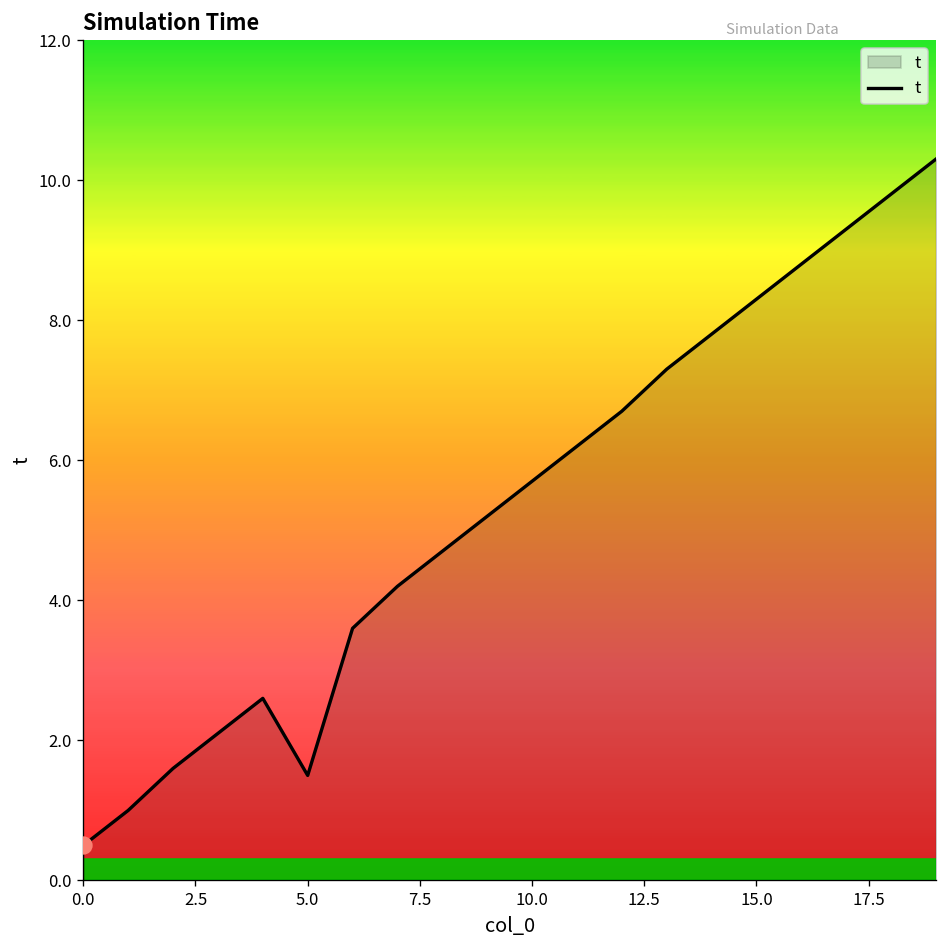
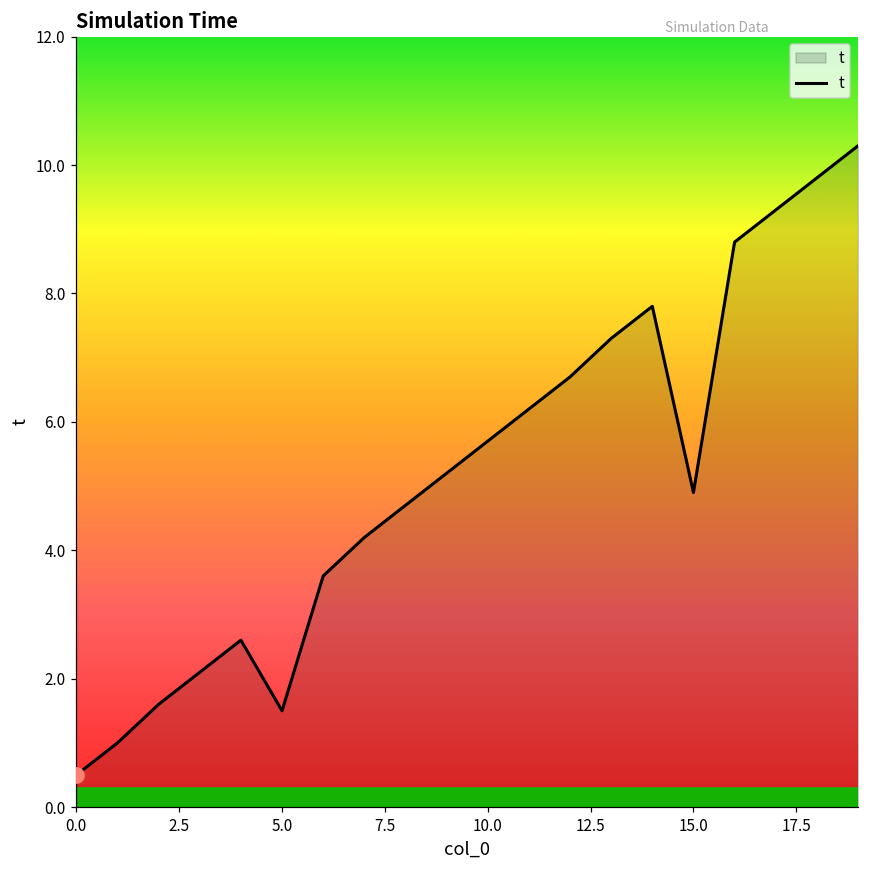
  {
    "t": {
      "5.0": 1.5,
      "10.0": 5.7,
-     "15.0": 8.3
+     "15.0": 4.9
    }
  }
